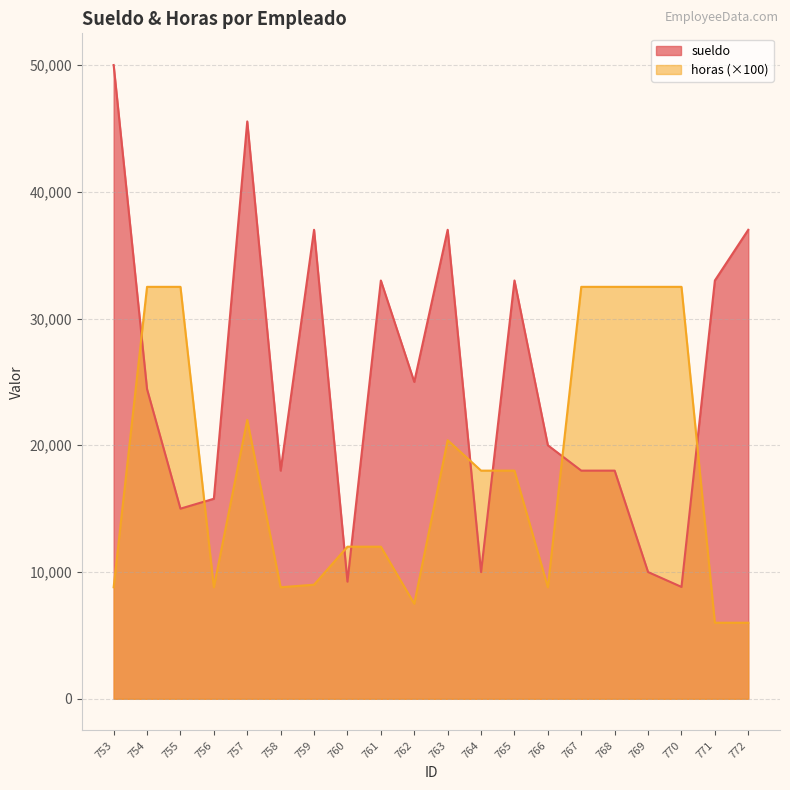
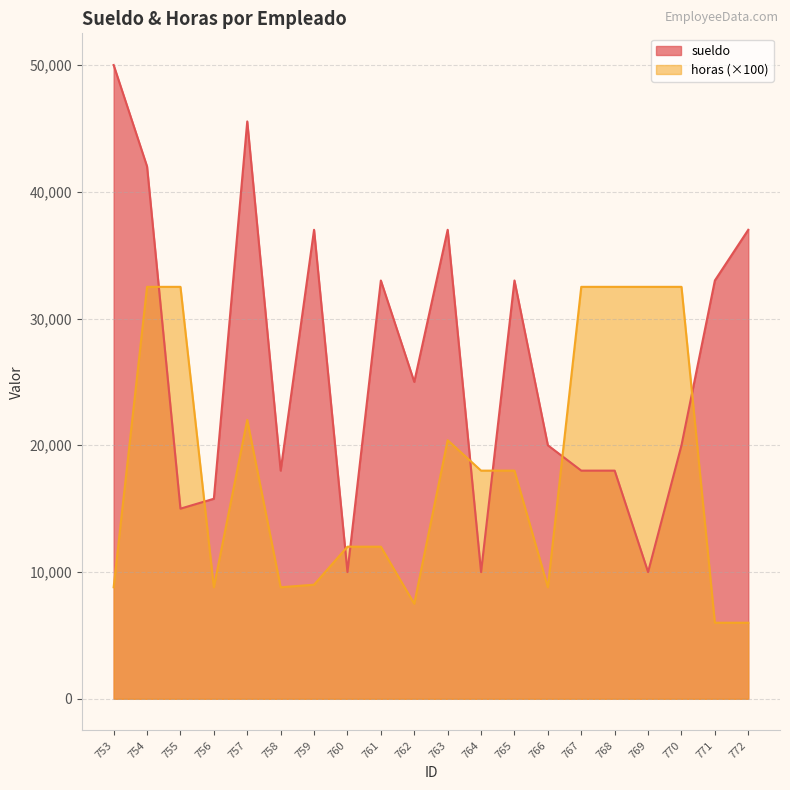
  {
    "sueldo": {
      "753": "50,000",
-     "754": "24,400",
+     "754": "42,000",
      "755": "15,000",
      "756": "15,800",
      "757": "45,600",
      "758": "18,000",
      "759": "37,000",
-     "760": "9,200",
+     "760": "10,000",
      "761": "33,000",
      "762": "25,000",
      "763": "37,000",
      "764": "10,000",
      "765": "33,000",
      "766": "20,000",
      "767": "18,000",
      "768": "18,000",
      "769": "10,000",
-     "770": "8,800",
+     "770": "20,000",
      "771": "33,000",
      "772": "37,000"
    },
    "horas (×100)": {
      "753": "8,800",
      "754": "32,500",
      "755": "32,500",
      "756": "8,800",
      "757": "22,000",
      "758": "8,800",
      "759": "9,000",
      "760": "12,000",
      "761": "12,000",
      "762": "7,500",
      "763": "20,400",
      "764": "18,000",
      "765": "18,000",
      "766": "8,800",
      "767": "32,500",
      "768": "32,500",
      "769": "32,500",
      "770": "32,500",
      "771": "6,000",
      "772": "6,000"
    }
  }
